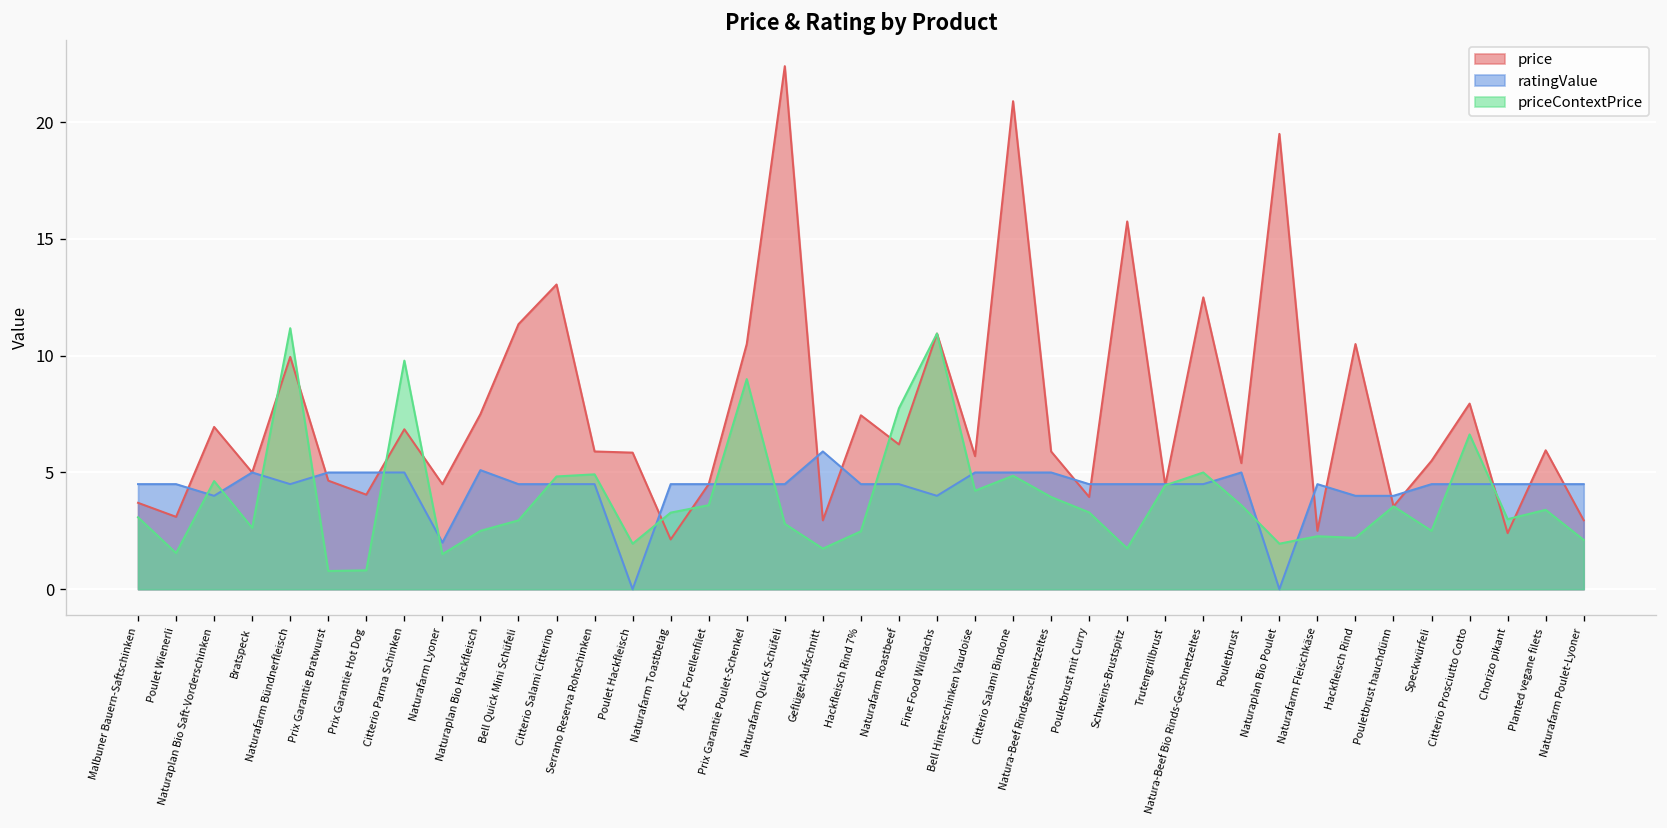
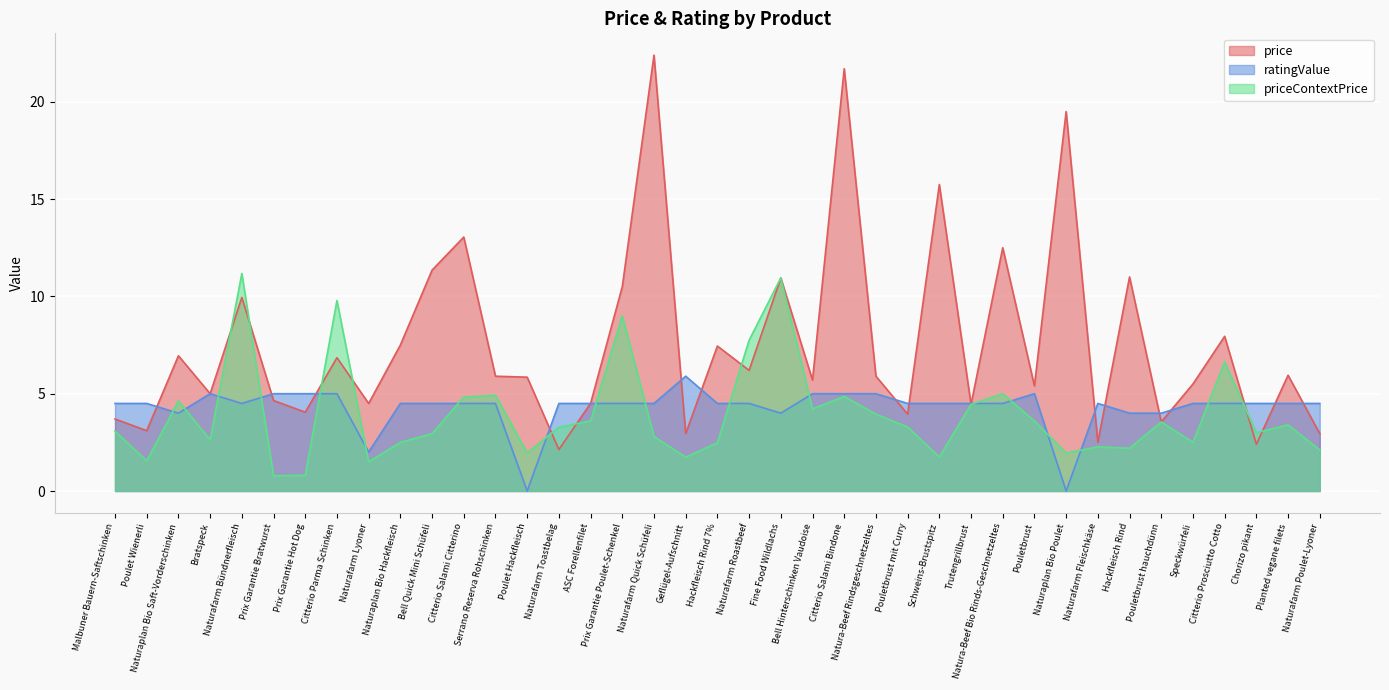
  {
    "price": {
      "Malbuner Bauern-Saftschinken": 3.7,
      "Poulet Wienerli": 3.1,
      "Naturaplan Bio Saft-Vorderschinken": 7.0,
      "Naturafarm Bündnerfleisch": 10.0,
      "Prix Garantie Bratwurst": 4.7,
      "Prix Garantie Hot Dog": 4.1,
      "Citterio Parma Schinken": 6.9,
      "Naturafarm Lyoner": 4.5,
      "Naturaplan Bio Hackfleisch": 7.5,
      "Bell Quick Mini Schüfeli": 11.4,
      "Citterio Salami Citterino": 13.1,
      "Serrano Reserva Rohschinken": 5.9,
      "Poulet Hackfleisch": 5.9,
      "Naturafarm Toastbelag": 2.1,
      "Prix Garantie Poulet-Schenkel": 10.5,
      "Naturafarm Quick Schüfeli": 22.4,
      "Geflügel-Aufschnitt": 3.0,
      "Hackfleisch Rind 7%": 7.5,
      "Naturafarm Roastbeef": 6.2,
      "Bell Hinterschinken Vaudoise": 5.7,
-     "Citterio Salami Bindone": 20.9,
+     "Citterio Salami Bindone": 21.7,
      "Natura-Beef Rindsgeschnetzeltes": 5.9,
      "Pouletbrust mit Curry": 4.0,
      "Schweins-Brustspitz": 15.8,
      "Natura-Beef Bio Rinds-Geschnetzeltes": 12.5,
      "Pouletbrust": 5.4,
      "Naturaplan Bio Poulet": 19.5,
      "Naturafarm Fleischkäse": 2.5,
-     "Hackfleisch Rind": 10.5,
+     "Hackfleisch Rind": 11.0,
      "Speckwürfeli": 5.5,
      "Citterio Prosciutto Cotto": 8.0,
      "Chorizo pikant": 2.4,
      "Planted vegane filets": 6.0,
      "Naturafarm Poulet-Lyoner": 3.0
    },
    "ratingValue": {
      "Malbuner Bauern-Saftschinken": 4.5,
      "Poulet Wienerli": 4.5,
      "Naturaplan Bio Saft-Vorderschinken": 4.0,
      "Naturafarm Bündnerfleisch": 4.5,
      "Prix Garantie Bratwurst": 5.0,
      "Prix Garantie Hot Dog": 5.0,
      "Citterio Parma Schinken": 5.0,
      "Naturafarm Lyoner": 2.0,
-     "Naturaplan Bio Hackfleisch": 5.1,
+     "Naturaplan Bio Hackfleisch": 4.5,
      "Bell Quick Mini Schüfeli": 4.5,
      "Citterio Salami Citterino": 4.5,
      "Serrano Reserva Rohschinken": 4.5,
      "Poulet Hackfleisch": 0.0,
      "Naturafarm Toastbelag": 4.5,
      "Prix Garantie Poulet-Schenkel": 4.5,
      "Naturafarm Quick Schüfeli": 4.5,
      "Geflügel-Aufschnitt": 5.9,
      "Hackfleisch Rind 7%": 4.5,
      "Naturafarm Roastbeef": 4.5,
      "Fine Food Wildlachs": 4.0,
      "Bell Hinterschinken Vaudoise": 5.0,
      "Citterio Salami Bindone": 5.0,
      "Natura-Beef Rindsgeschnetzeltes": 5.0,
      "Pouletbrust mit Curry": 4.5,
      "Schweins-Brustspitz": 4.5,
      "Natura-Beef Bio Rinds-Geschnetzeltes": 4.5,
      "Pouletbrust": 5.0,
      "Naturaplan Bio Poulet": 0.0,
      "Naturafarm Fleischkäse": 4.5,
      "Hackfleisch Rind": 4.0,
      "Pouletbrust hauchdünn": 4.0,
      "Speckwürfeli": 4.5,
      "Citterio Prosciutto Cotto": 4.5,
      "Chorizo pikant": 4.5,
      "Planted vegane filets": 4.5,
      "Naturafarm Poulet-Lyoner": 4.5
    },
    "priceContextPrice": {
      "Malbuner Bauern-Saftschinken": 3.1,
      "Poulet Wienerli": 1.6,
      "Naturaplan Bio Saft-Vorderschinken": 4.6,
      "Bratspeck": 2.6,
      "Naturafarm Bündnerfleisch": 11.2,
      "Prix Garantie Bratwurst": 0.8,
      "Prix Garantie Hot Dog": 0.8,
      "Citterio Parma Schinken": 9.8,
      "Naturafarm Lyoner": 1.5,
      "Naturaplan Bio Hackfleisch": 2.5,
      "Bell Quick Mini Schüfeli": 3.0,
      "Citterio Salami Citterino": 4.8,
      "Serrano Reserva Rohschinken": 4.9,
      "Poulet Hackfleisch": 2.0,
      "Naturafarm Toastbelag": 3.3,
      "ASC Forellenfilet": 3.6,
      "Prix Garantie Poulet-Schenkel": 9.0,
      "Naturafarm Quick Schüfeli": 2.8,
      "Geflügel-Aufschnitt": 1.7,
      "Hackfleisch Rind 7%": 2.5,
      "Naturafarm Roastbeef": 7.8,
      "Bell Hinterschinken Vaudoise": 4.2,
      "Citterio Salami Bindone": 4.9,
      "Natura-Beef Rindsgeschnetzeltes": 4.0,
      "Pouletbrust mit Curry": 3.3,
      "Schweins-Brustspitz": 1.8,
      "Natura-Beef Bio Rinds-Geschnetzeltes": 5.0,
      "Pouletbrust": 3.6,
      "Naturaplan Bio Poulet": 2.0,
      "Naturafarm Fleischkäse": 2.3,
      "Hackfleisch Rind": 2.2,
      "Speckwürfeli": 2.5,
      "Citterio Prosciutto Cotto": 6.6,
      "Chorizo pikant": 3.0,
      "Planted vegane filets": 3.4,
      "Naturafarm Poulet-Lyoner": 2.1
    }
  }
